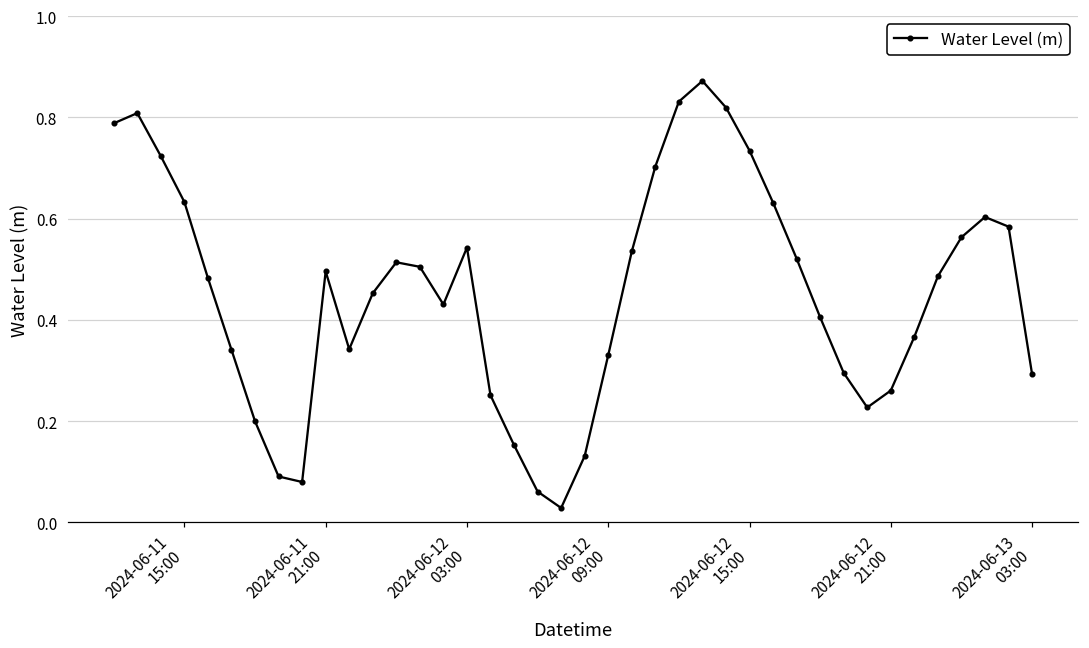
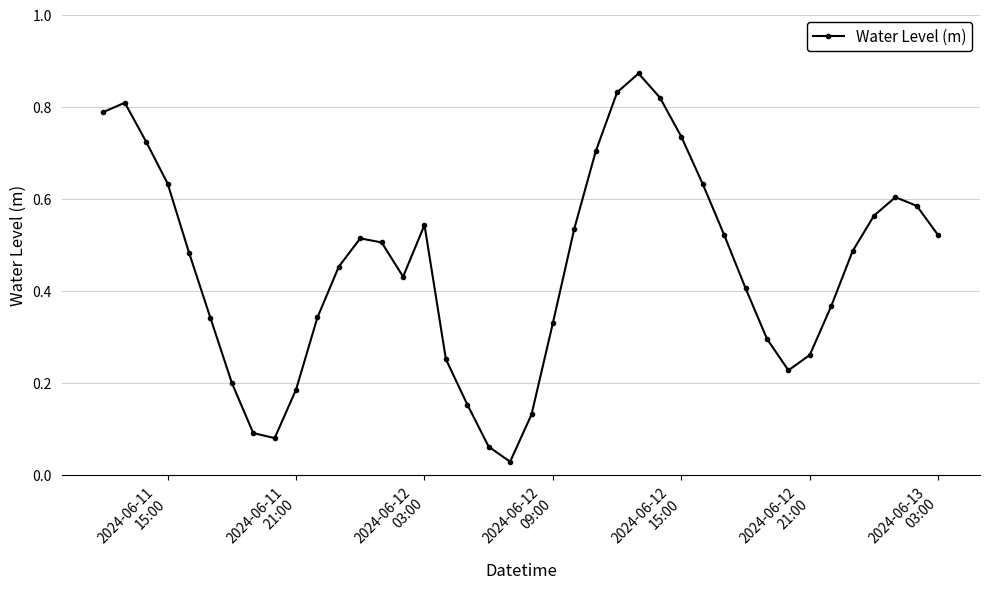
  {
    "2024-06-11 15:00": 0.63,
-   "2024-06-11 21:00": 0.50,
+   "2024-06-11 21:00": 0.19,
    "2024-06-12 03:00": 0.54,
    "2024-06-12 09:00": 0.33,
    "2024-06-12 15:00": 0.73,
    "2024-06-12 21:00": 0.26,
-   "2024-06-13 03:00": 0.29
+   "2024-06-13 03:00": 0.52
  }
